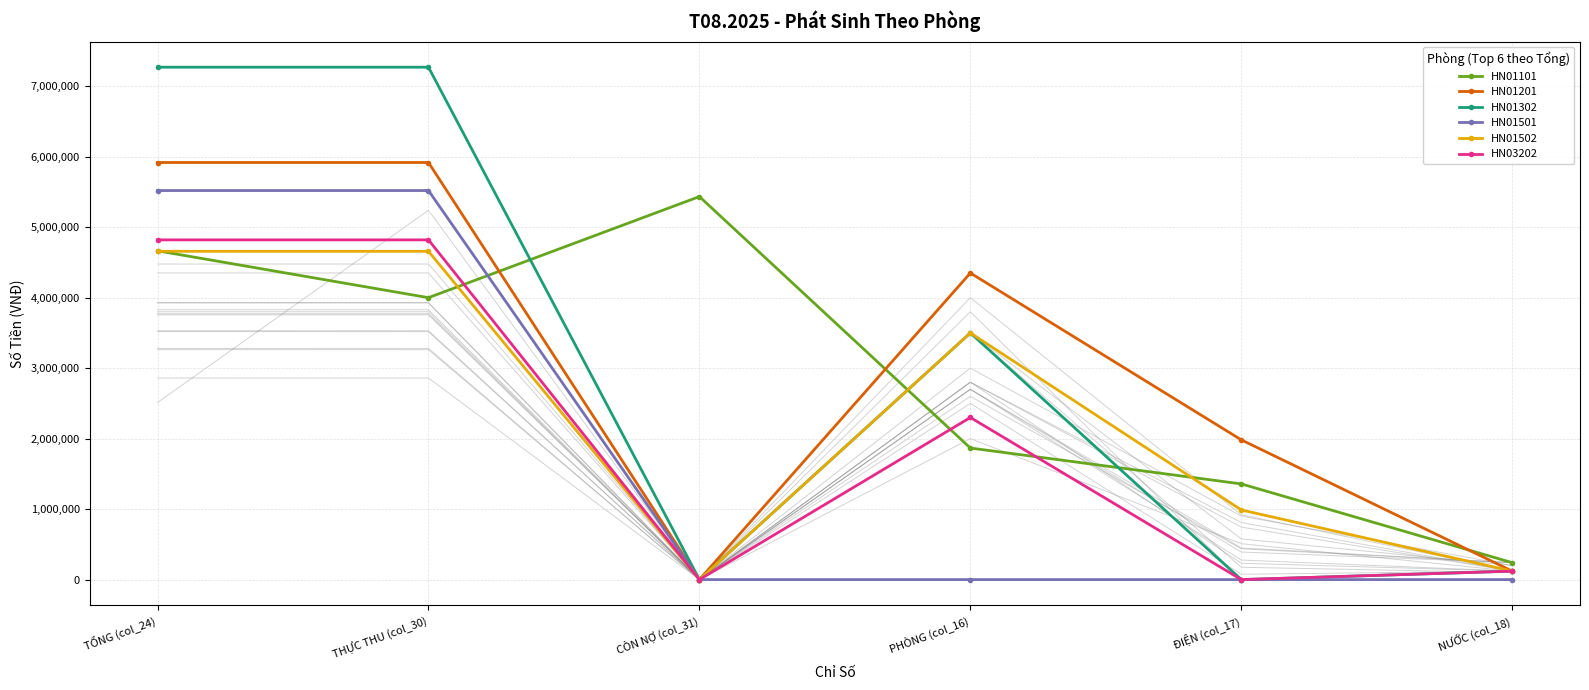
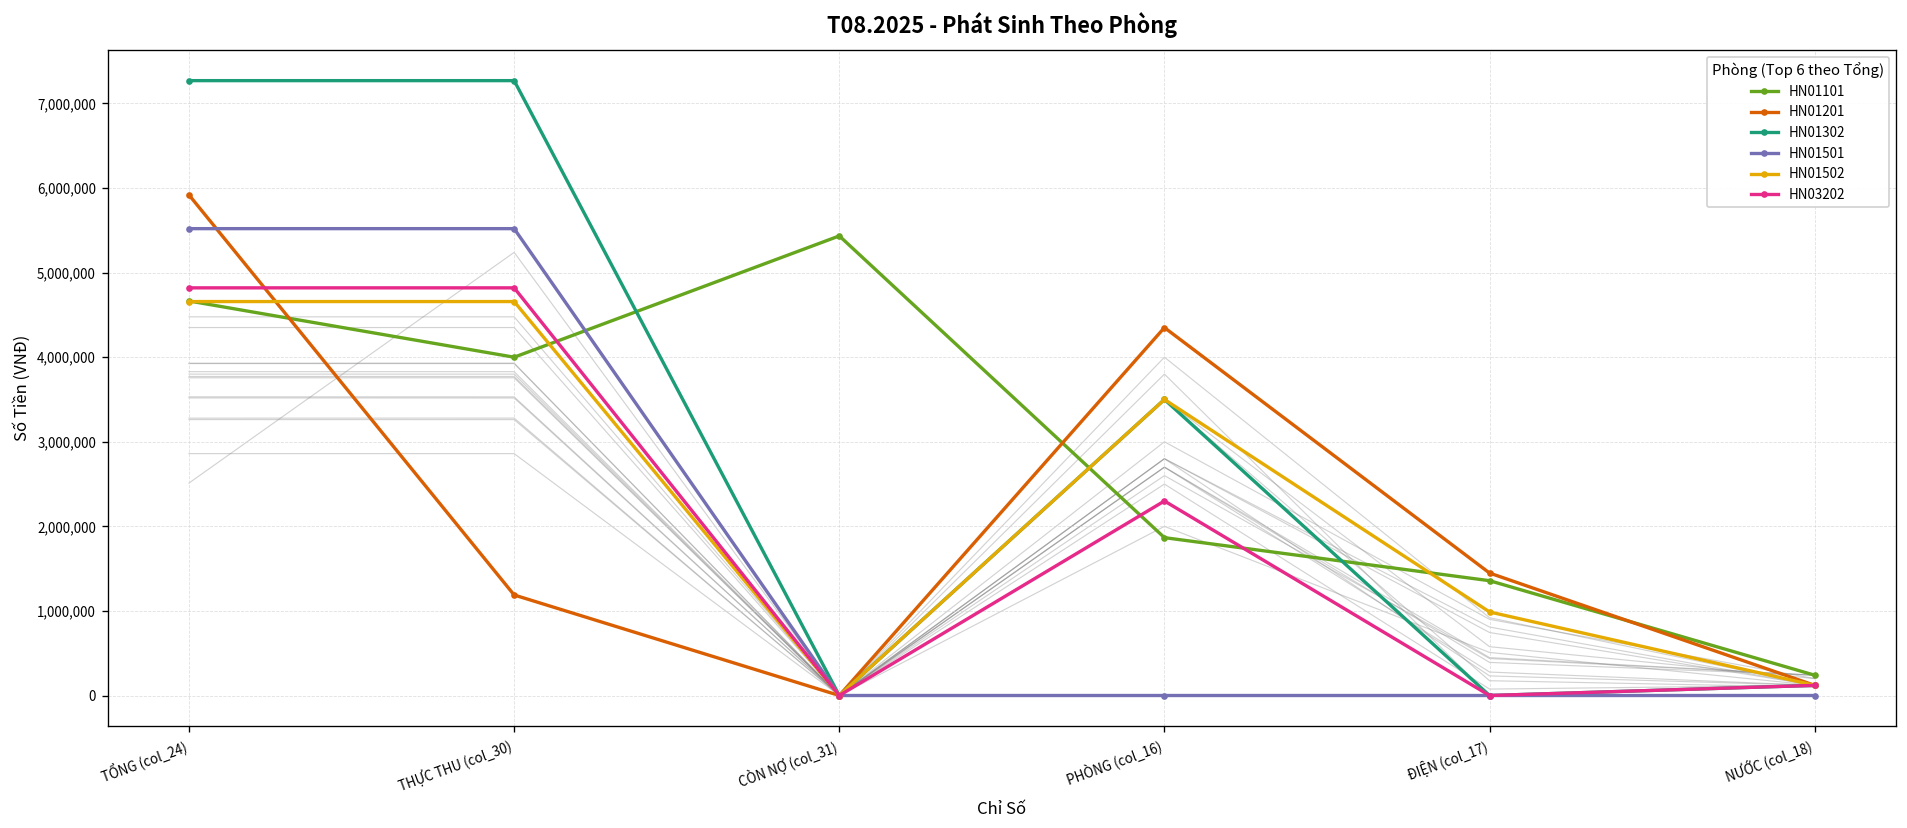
  {
    "HN01101": {
      "THỰC THU (col_30)": "4,000,000",
      "CÒN NỢ (col_31)": "5,400,000",
      "PHÒNG (col_16)": "1,900,000",
      "ĐIỆN (col_17)": "1,400,000"
    },
    "HN01201": {
      "TỔNG (col_24)": "5,900,000",
-     "THỰC THU (col_30)": "5,900,000",
+     "THỰC THU (col_30)": "1,200,000",
      "PHÒNG (col_16)": "4,400,000",
-     "ĐIỆN (col_17)": "2,000,000"
+     "ĐIỆN (col_17)": "1,400,000"
    },
    "HN01302": {
      "TỔNG (col_24)": "7,300,000",
      "THỰC THU (col_30)": "7,300,000"
    },
    "HN01502": {
      "THỰC THU (col_30)": "4,700,000",
      "ĐIỆN (col_17)": "1,000,000"
    },
    "HN03202": {
      "TỔNG (col_24)": "4,800,000",
      "THỰC THU (col_30)": "4,800,000",
      "PHÒNG (col_16)": "2,300,000"
    }
  }
